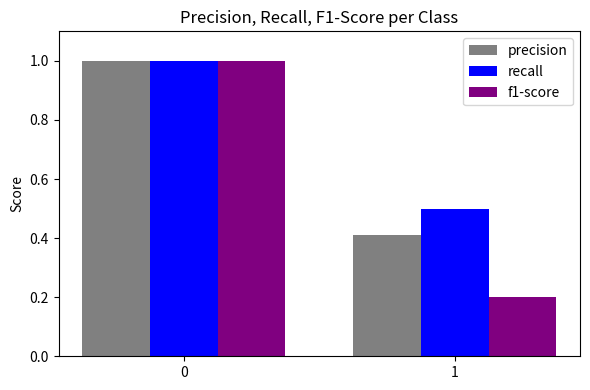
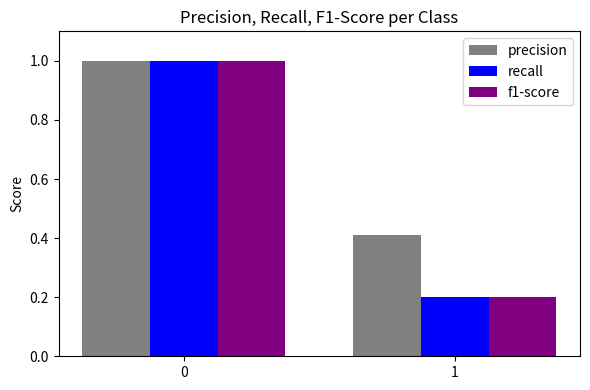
  {
    "precision": {
      "0": 1.0,
      "1": 0.41
    },
    "recall": {
      "0": 1.0,
-     "1": 0.5
+     "1": 0.2
    },
    "f1-score": {
      "0": 1.0,
      "1": 0.2
    }
  }
